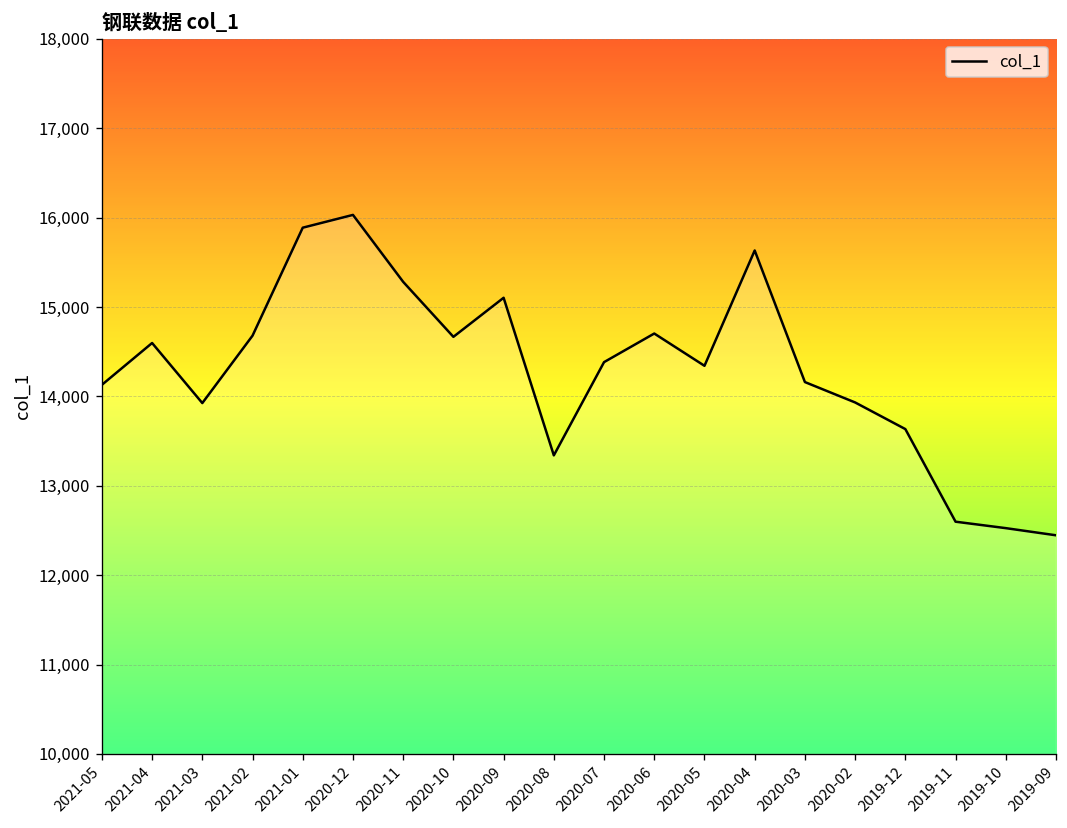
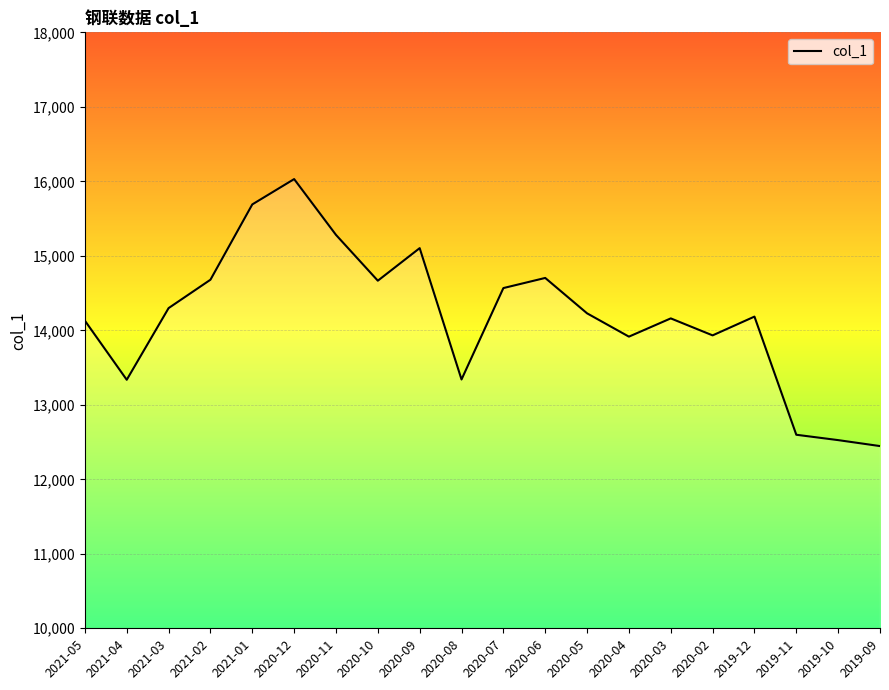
  {
    "2021-05": "14,100",
-   "2021-04": "14,600",
-   "2021-03": "13,900",
+   "2021-04": "13,300",
+   "2021-03": "14,300",
    "2021-02": "14,700",
-   "2021-01": "15,900",
+   "2021-01": "15,700",
    "2020-12": "16,000",
    "2020-11": "15,300",
    "2020-10": "14,700",
    "2020-09": "15,100",
    "2020-08": "13,300",
-   "2020-07": "14,400",
+   "2020-07": "14,600",
    "2020-06": "14,700",
-   "2020-05": "14,300",
-   "2020-04": "15,600",
+   "2020-05": "14,200",
+   "2020-04": "13,900",
    "2020-03": "14,200",
    "2020-02": "13,900",
-   "2019-12": "13,600",
+   "2019-12": "14,200",
    "2019-11": "12,600",
    "2019-10": "12,500",
    "2019-09": "12,400"
  }
